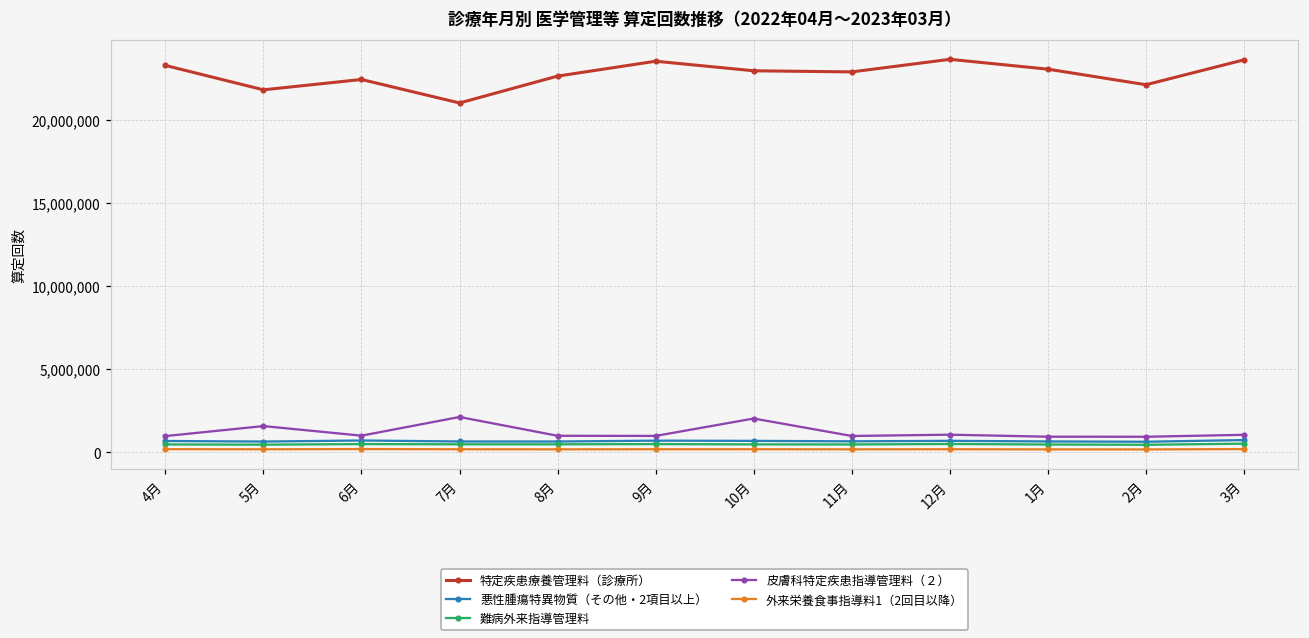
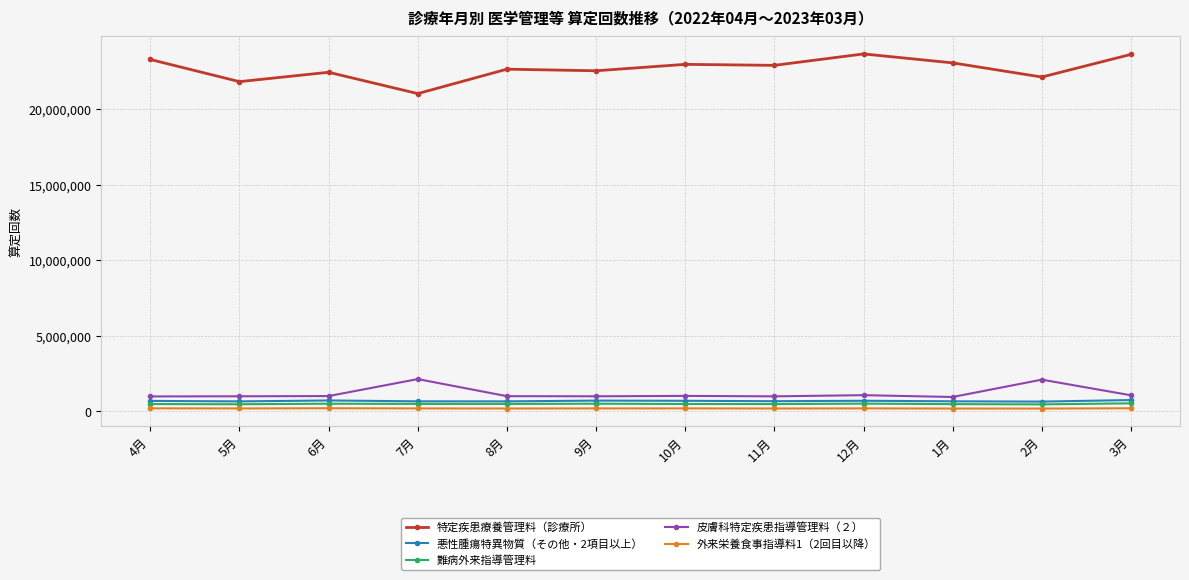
  {
    "特定疾患療養管理料（診療所）": {
      "4月": "23,300,000",
      "5月": "21,800,000",
      "6月": "22,400,000",
      "7月": "21,000,000",
      "8月": "22,600,000",
-     "9月": "23,500,000",
+     "9月": "22,500,000",
      "10月": "23,000,000",
      "11月": "22,900,000",
      "12月": "23,700,000",
      "1月": "23,100,000",
      "2月": "22,100,000",
      "3月": "23,600,000"
    },
    "悪性腫瘍特異物質（その他・2項目以上）": {
      "4月": "700,000",
      "5月": "700,000",
      "6月": "700,000",
      "7月": "700,000",
      "9月": "700,000",
      "10月": "700,000",
      "11月": "700,000",
      "12月": "700,000",
      "1月": "700,000",
      "2月": "600,000",
      "3月": "700,000"
    },
    "難病外来指導管理料": {
      "4月": "500,000",
      "5月": "500,000",
      "6月": "500,000",
      "7月": "500,000",
      "9月": "500,000",
      "10月": "500,000",
      "11月": "500,000",
      "12月": "500,000",
      "1月": "500,000",
      "2月": "500,000",
      "3月": "500,000"
    },
    "皮膚科特定疾患指導管理料（２）": {
      "4月": "1,000,000",
-     "5月": "1,600,000",
+     "5月": "1,000,000",
      "6月": "1,000,000",
      "7月": "2,100,000",
      "8月": "1,000,000",
      "9月": "1,000,000",
-     "10月": "2,000,000",
+     "10月": "1,000,000",
      "11月": "1,000,000",
      "12月": "1,100,000",
      "1月": "900,000",
-     "2月": "900,000",
+     "2月": "2,100,000",
      "3月": "1,100,000"
    },
    "外来栄養食事指導料1（2回目以降）": {
      "4月": "200,000",
      "5月": "200,000",
      "6月": "200,000",
      "7月": "200,000",
      "8月": "200,000",
      "9月": "200,000",
      "10月": "200,000",
      "11月": "200,000",
      "12月": "200,000",
      "1月": "200,000",
      "2月": "200,000",
      "3月": "200,000"
    }
  }
